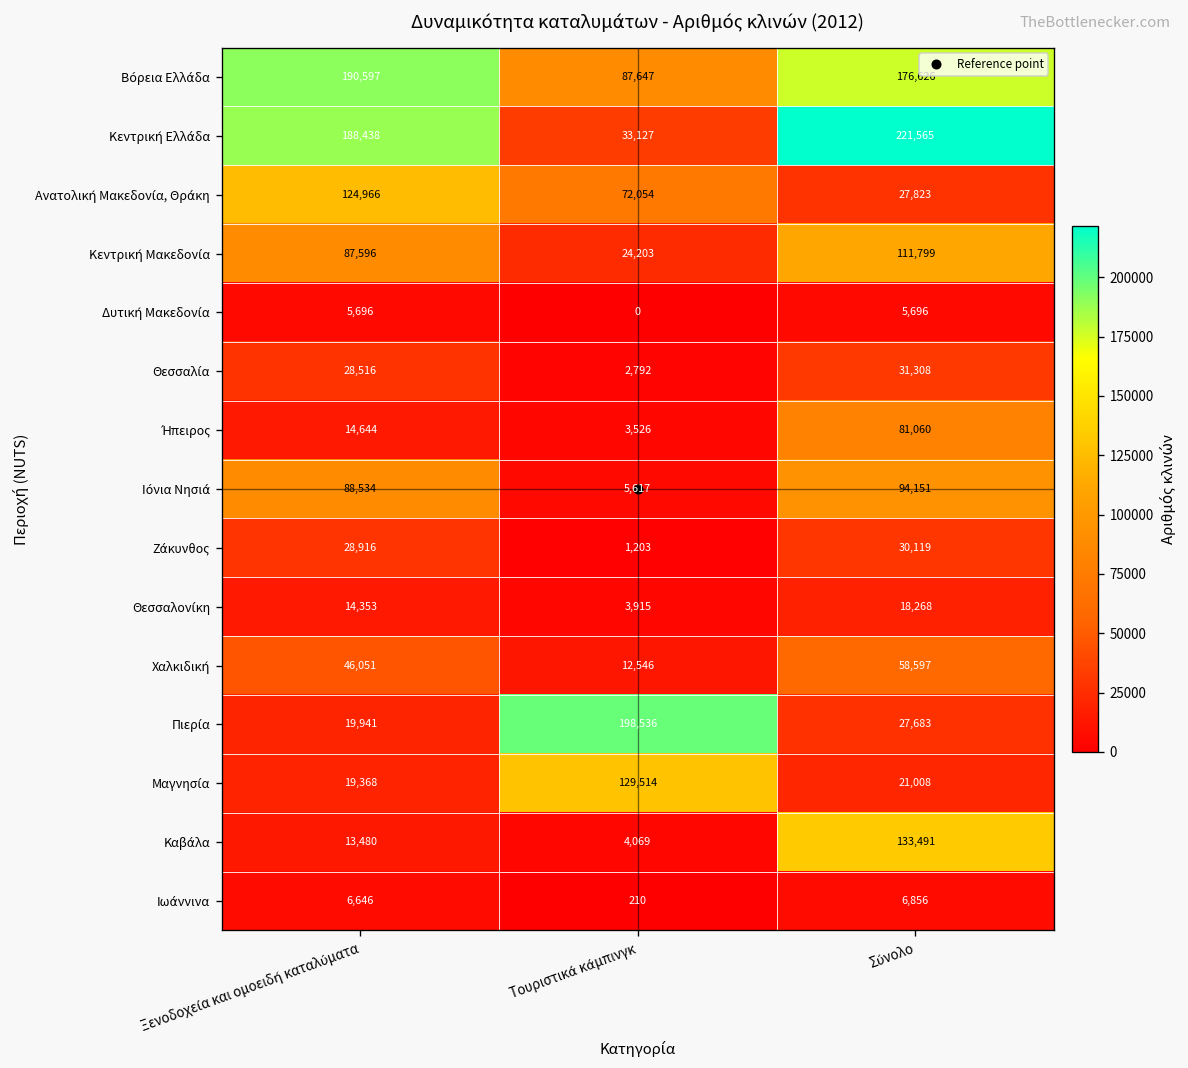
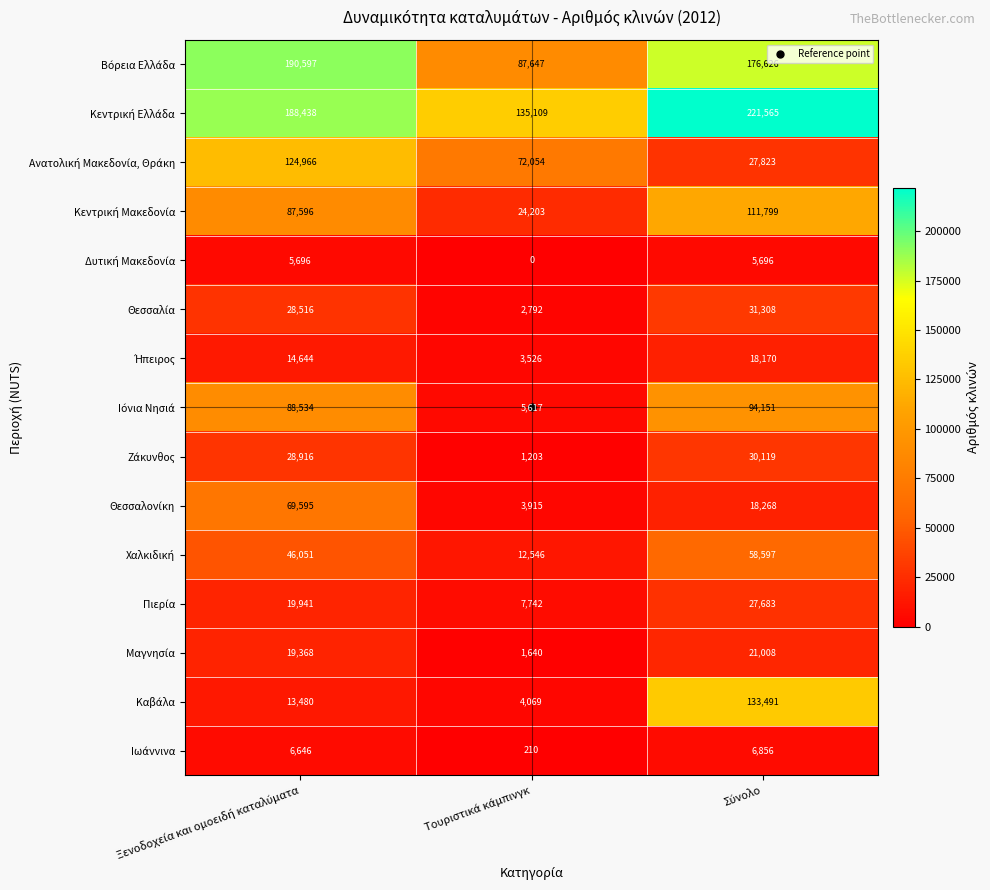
  {
    "Βόρεια Ελλάδα": {
      "Ξενοδοχεία και ομοειδή καταλύματα": "190,597",
      "Τουριστικά κάμπινγκ": "87,647"
    },
    "Κεντρική Ελλάδα": {
      "Ξενοδοχεία και ομοειδή καταλύματα": "188,438",
-     "Τουριστικά κάμπινγκ": "33,127",
+     "Τουριστικά κάμπινγκ": "135,109",
      "Σύνολο": "221,565"
    },
    "Ανατολική Μακεδονία, Θράκη": {
      "Ξενοδοχεία και ομοειδή καταλύματα": "124,966",
      "Τουριστικά κάμπινγκ": "72,054",
      "Σύνολο": "27,823"
    },
    "Κεντρική Μακεδονία": {
      "Ξενοδοχεία και ομοειδή καταλύματα": "87,596",
      "Τουριστικά κάμπινγκ": "24,203",
      "Σύνολο": "111,799"
    },
    "Δυτική Μακεδονία": {
      "Ξενοδοχεία και ομοειδή καταλύματα": "5,696",
      "Τουριστικά κάμπινγκ": "0",
      "Σύνολο": "5,696"
    },
    "Θεσσαλία": {
      "Ξενοδοχεία και ομοειδή καταλύματα": "28,516",
      "Τουριστικά κάμπινγκ": "2,792",
      "Σύνολο": "31,308"
    },
    "Ήπειρος": {
      "Ξενοδοχεία και ομοειδή καταλύματα": "14,644",
      "Τουριστικά κάμπινγκ": "3,526",
-     "Σύνολο": "81,060"
+     "Σύνολο": "18,170"
    },
    "Ιόνια Νησιά": {
      "Ξενοδοχεία και ομοειδή καταλύματα": "88,534",
      "Σύνολο": "94,151"
    },
    "Ζάκυνθος": {
      "Ξενοδοχεία και ομοειδή καταλύματα": "28,916",
      "Τουριστικά κάμπινγκ": "1,203",
      "Σύνολο": "30,119"
    },
    "Θεσσαλονίκη": {
-     "Ξενοδοχεία και ομοειδή καταλύματα": "14,353",
+     "Ξενοδοχεία και ομοειδή καταλύματα": "69,595",
      "Τουριστικά κάμπινγκ": "3,915",
      "Σύνολο": "18,268"
    },
    "Χαλκιδική": {
      "Ξενοδοχεία και ομοειδή καταλύματα": "46,051",
      "Τουριστικά κάμπινγκ": "12,546",
      "Σύνολο": "58,597"
    },
    "Πιερία": {
      "Ξενοδοχεία και ομοειδή καταλύματα": "19,941",
-     "Τουριστικά κάμπινγκ": "198,536",
+     "Τουριστικά κάμπινγκ": "7,742",
      "Σύνολο": "27,683"
    },
    "Μαγνησία": {
      "Ξενοδοχεία και ομοειδή καταλύματα": "19,368",
-     "Τουριστικά κάμπινγκ": "129,514",
+     "Τουριστικά κάμπινγκ": "1,640",
      "Σύνολο": "21,008"
    },
    "Καβάλα": {
      "Ξενοδοχεία και ομοειδή καταλύματα": "13,480",
      "Τουριστικά κάμπινγκ": "4,069",
      "Σύνολο": "133,491"
    },
    "Ιωάννινα": {
      "Ξενοδοχεία και ομοειδή καταλύματα": "6,646",
      "Τουριστικά κάμπινγκ": "210",
      "Σύνολο": "6,856"
    }
  }
